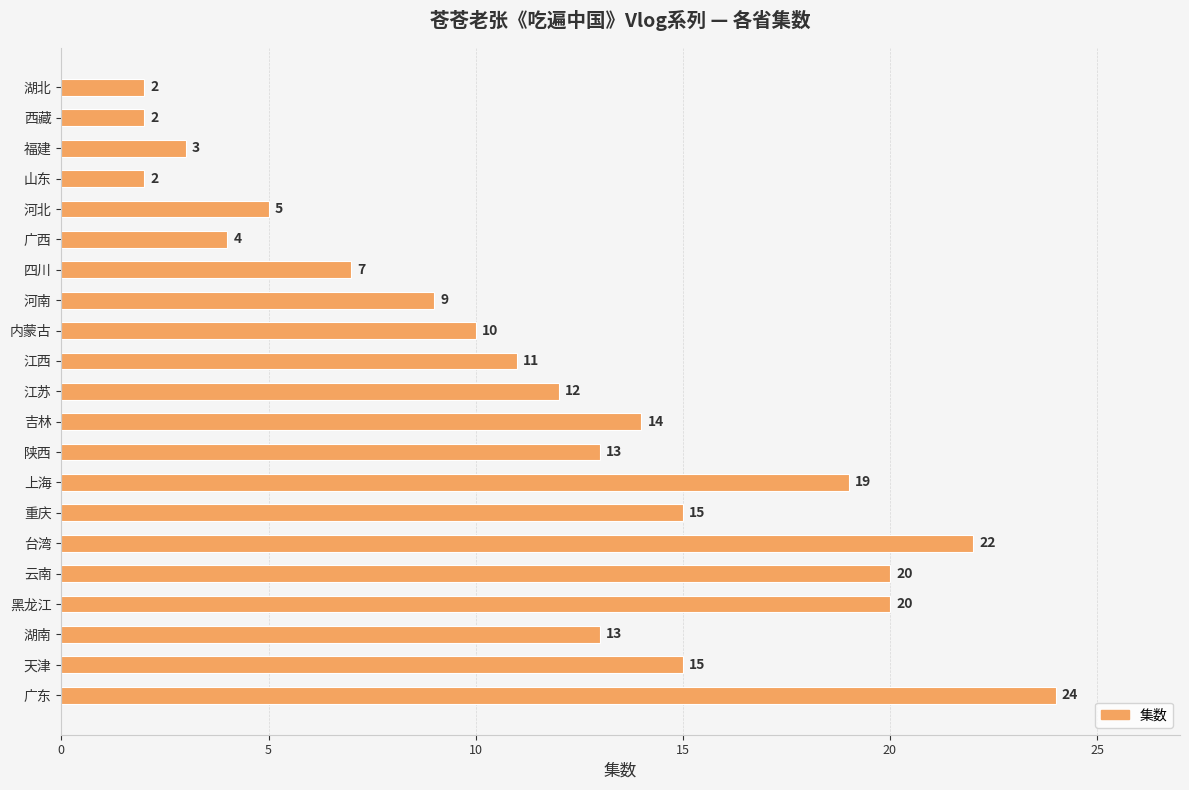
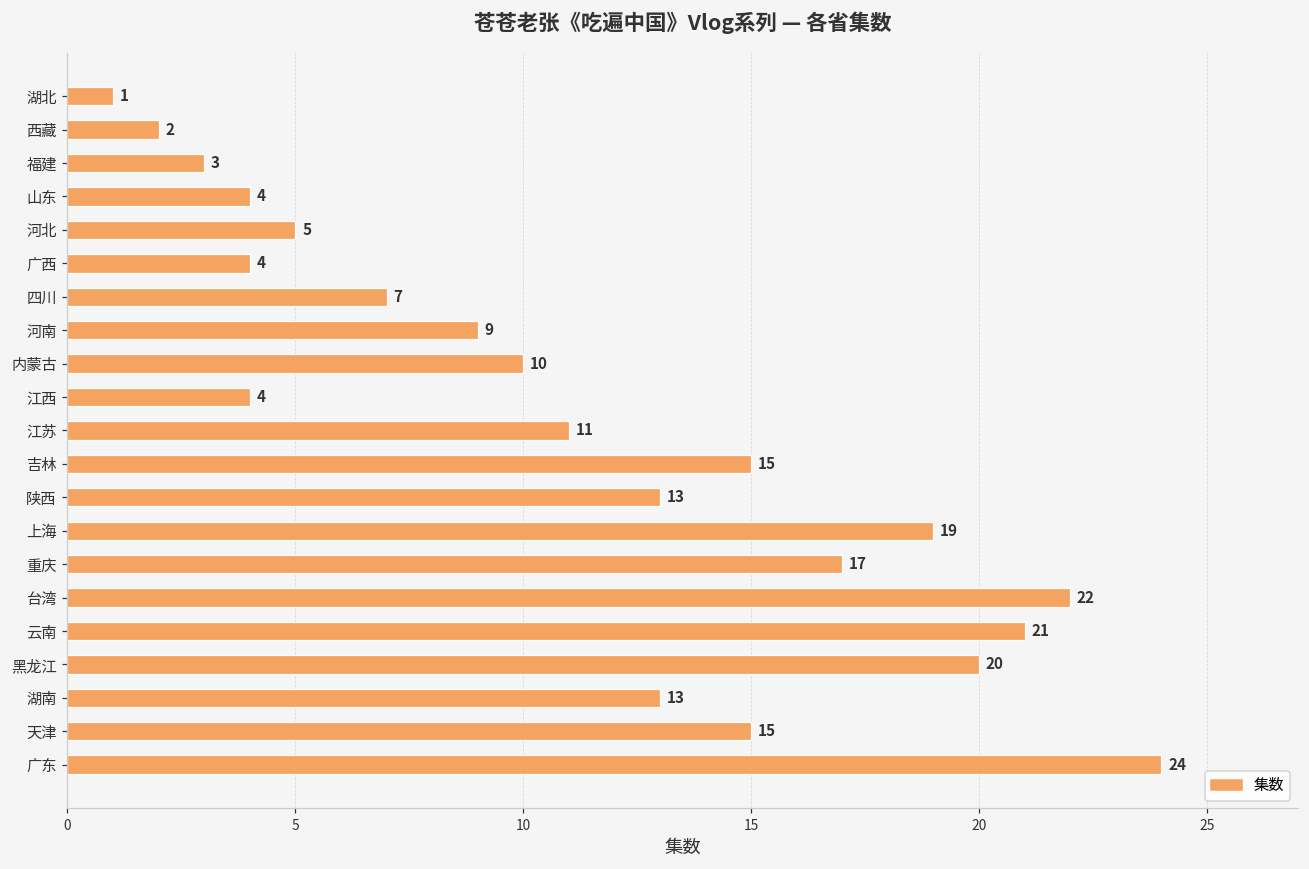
  {
-   "湖北": 2,
+   "湖北": 1,
    "西藏": 2,
    "福建": 3,
-   "山东": 2,
+   "山东": 4,
    "河北": 5,
    "广西": 4,
    "四川": 7,
    "河南": 9,
    "内蒙古": 10,
-   "江西": 11,
-   "江苏": 12,
-   "吉林": 14,
+   "江西": 4,
+   "江苏": 11,
+   "吉林": 15,
    "陕西": 13,
    "上海": 19,
-   "重庆": 15,
+   "重庆": 17,
    "台湾": 22,
-   "云南": 20,
+   "云南": 21,
    "黑龙江": 20,
    "湖南": 13,
    "天津": 15,
    "广东": 24
  }
